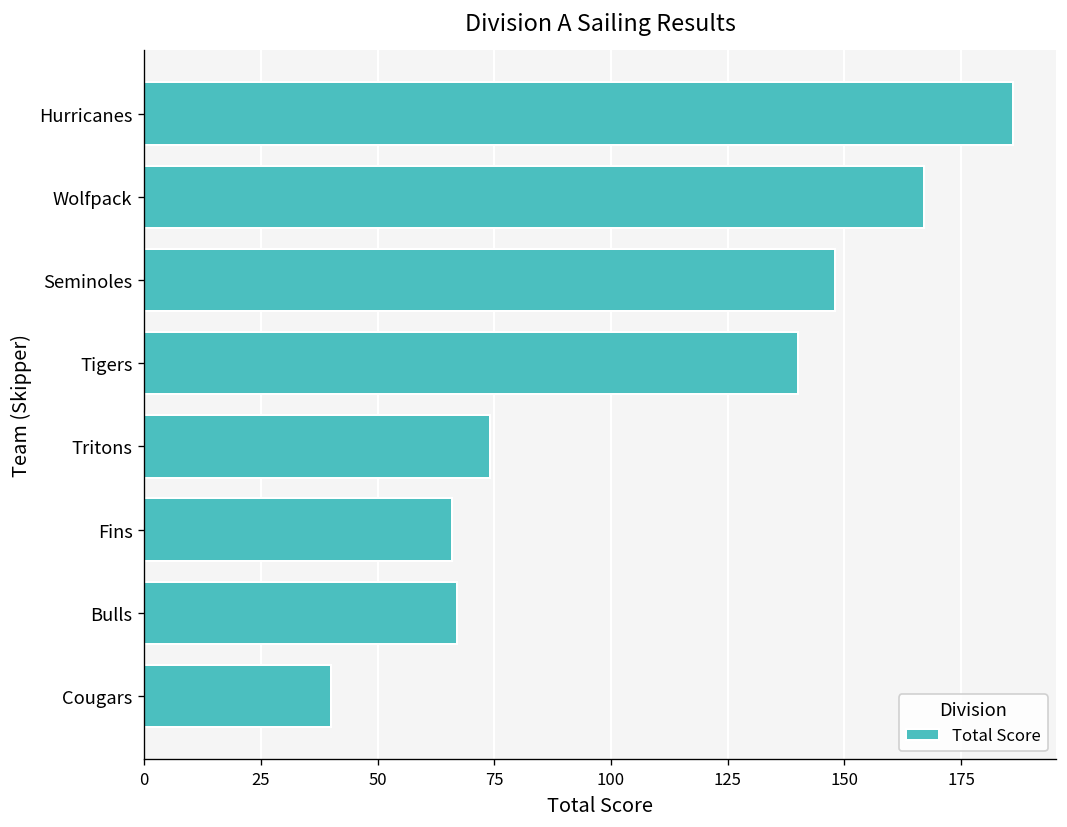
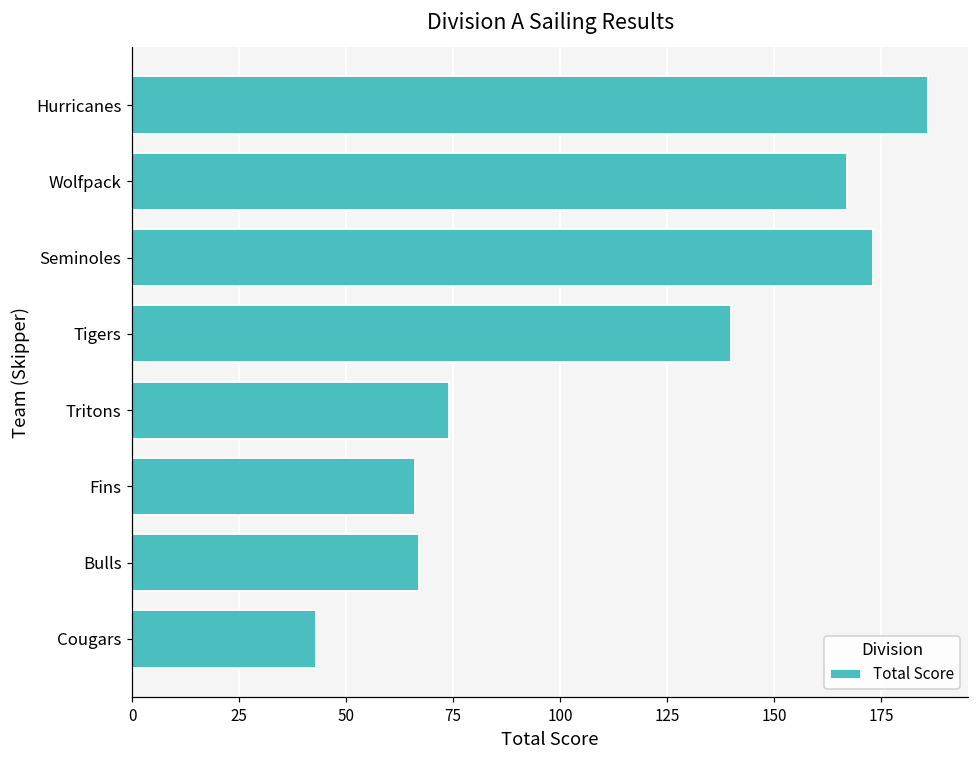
  {
    "Hurricanes": 186,
    "Wolfpack": 167,
-   "Seminoles": 148,
+   "Seminoles": 173,
    "Tigers": 140,
    "Tritons": 74,
    "Fins": 66,
    "Bulls": 67,
-   "Cougars": 40
+   "Cougars": 43
  }
